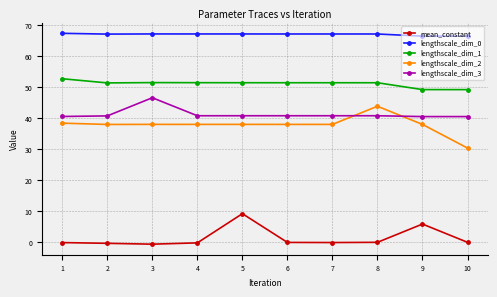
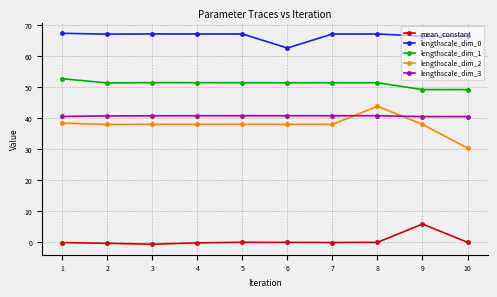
  {
    "mean_constant": {
      "1": 0,
      "2": 0,
      "3": -1,
      "4": 0,
-     "5": 9,
+     "5": 0,
      "6": 0,
      "7": 0,
      "8": 0,
      "9": 6,
      "10": 0
    },
    "lengthscale_dim_0": {
      "1": 67,
      "2": 67,
      "3": 67,
      "4": 67,
      "5": 67,
-     "6": 67,
+     "6": 63,
      "7": 67,
      "8": 67
    },
    "lengthscale_dim_1": {
      "1": 53,
      "2": 51,
      "3": 52,
      "4": 52,
      "5": 51,
      "6": 51,
      "7": 51,
      "8": 51,
      "9": 49,
      "10": 49
    },
    "lengthscale_dim_2": {
      "1": 38,
      "2": 38,
      "3": 38,
      "4": 38,
      "5": 38,
      "6": 38,
      "7": 38,
      "8": 44,
      "9": 38,
      "10": 30
    },
    "lengthscale_dim_3": {
      "1": 41,
      "2": 41,
-     "3": 47,
+     "3": 41,
      "4": 41,
      "5": 41,
      "6": 41,
      "7": 41,
      "8": 41,
      "9": 41,
      "10": 41
    }
  }
